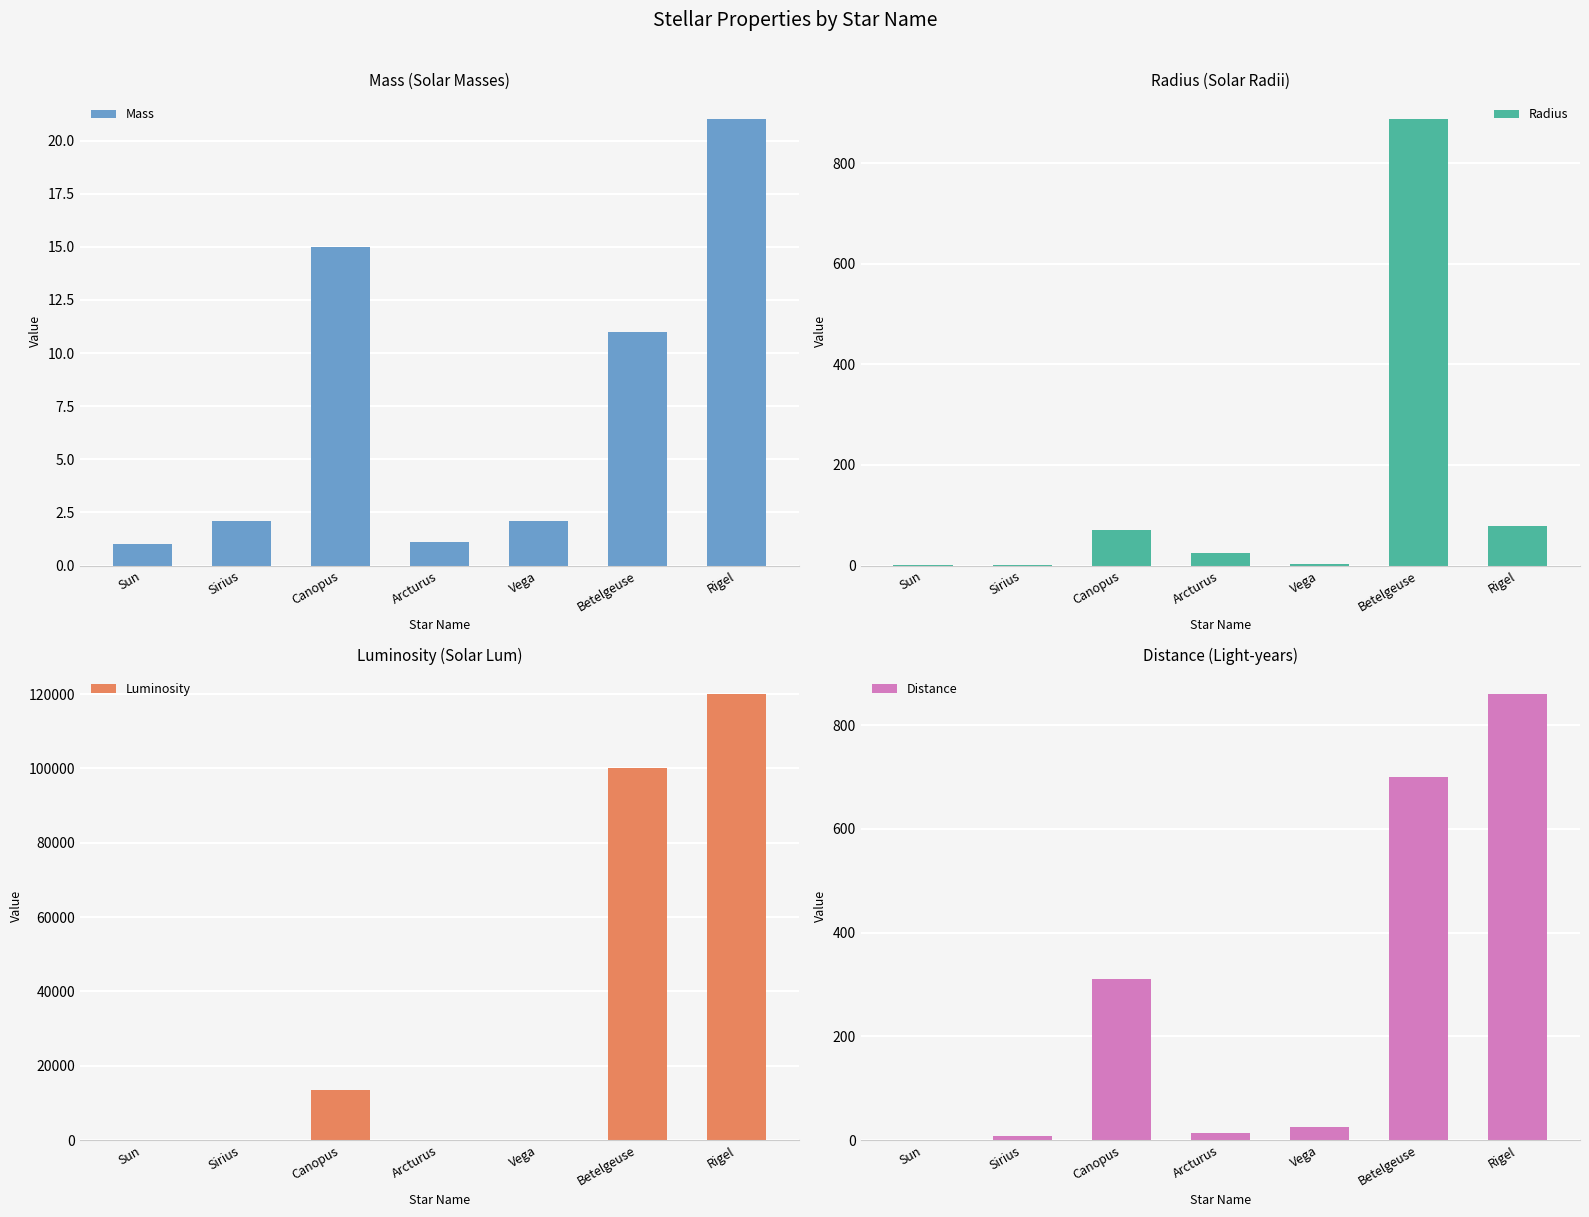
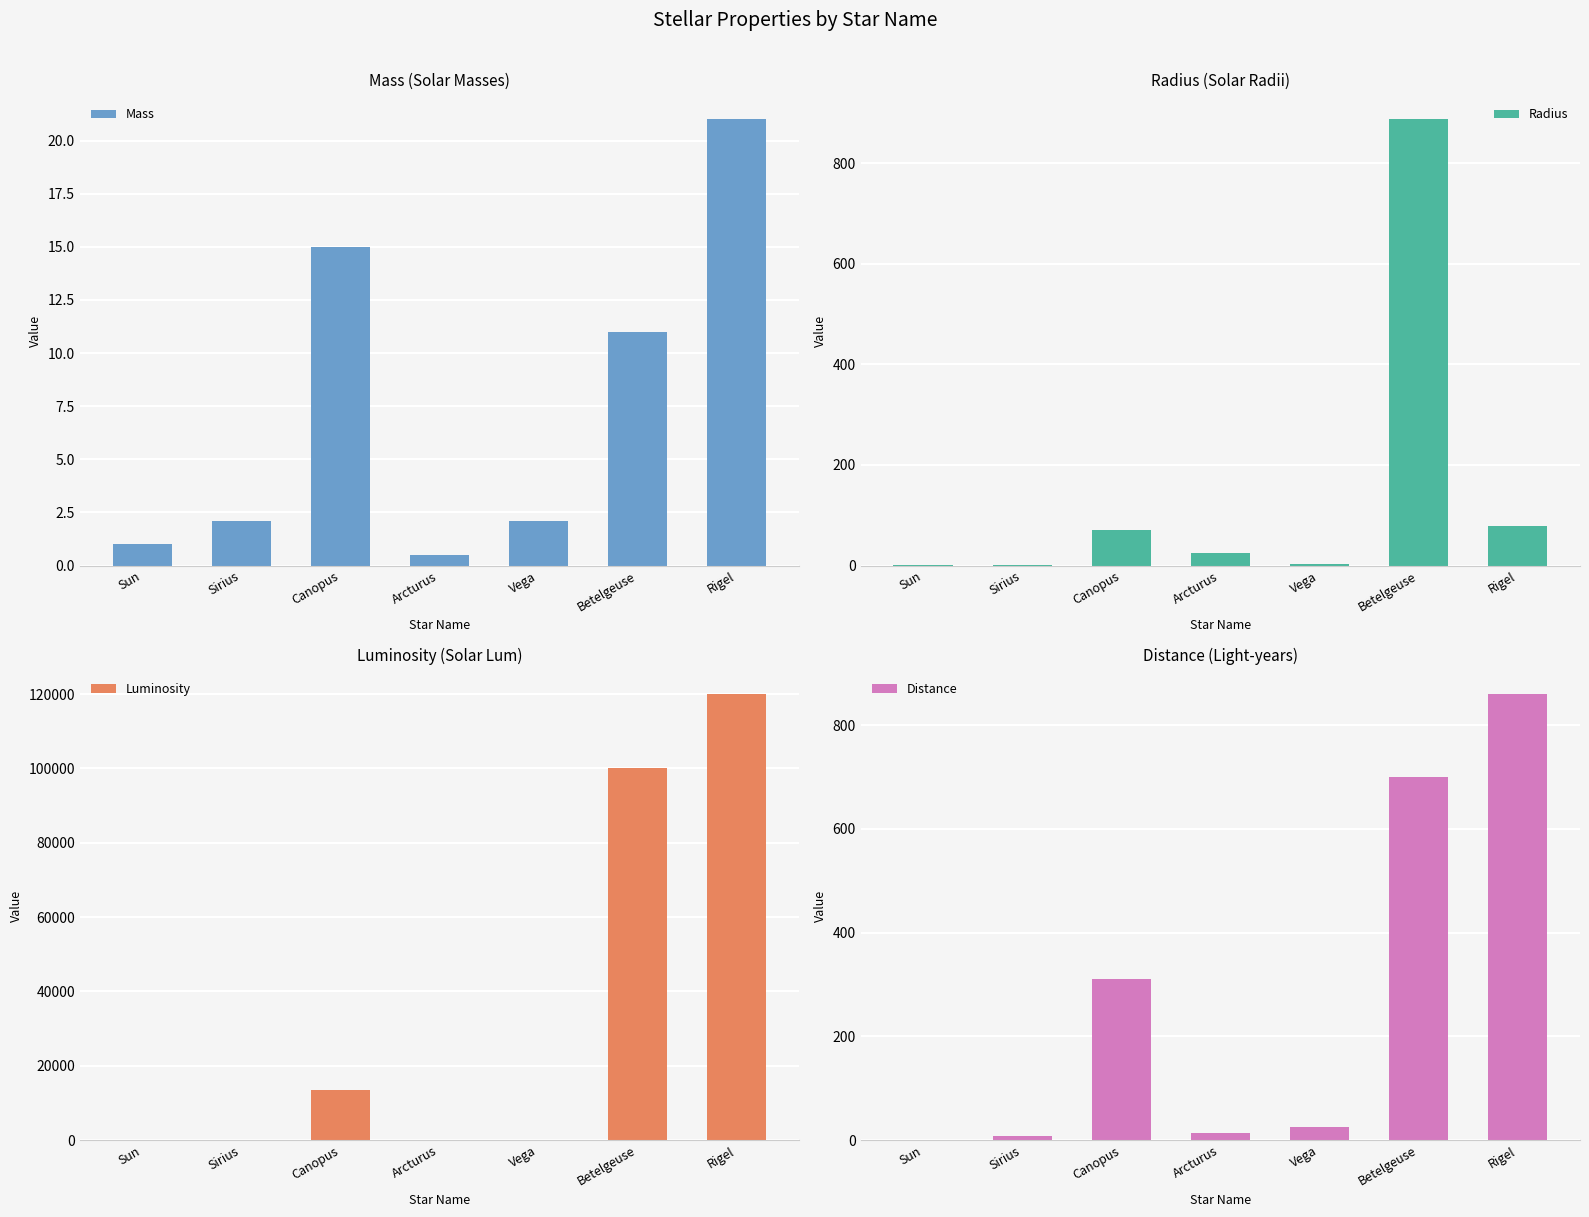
  {
    "Mass (Solar Masses)": {
      "Sun": 1.0,
      "Sirius": 2.1,
      "Canopus": 15.0,
-     "Arcturus": 1.1,
+     "Arcturus": 0.5,
      "Vega": 2.1,
      "Betelgeuse": 11.0,
      "Rigel": 21.0
    },
    "Radius (Solar Radii)": {
      "Canopus": 70,
      "Arcturus": 30,
      "Betelgeuse": 890,
      "Rigel": 80
    },
    "Luminosity (Solar Lum)": {
      "Canopus": 14000,
      "Betelgeuse": 100000,
      "Rigel": 120000
    },
    "Distance (Light-years)": {
      "Sirius": 10,
      "Canopus": 310,
      "Arcturus": 10,
      "Vega": 30,
      "Betelgeuse": 700,
      "Rigel": 860
    }
  }
